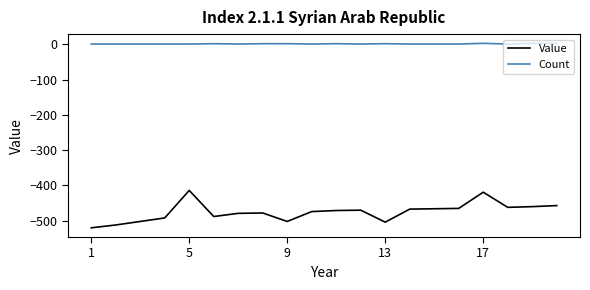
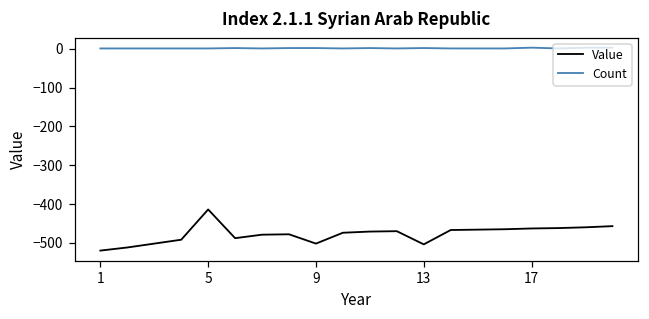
  {
    "Value": {
      "1": -520,
      "5": -410,
      "9": -500,
      "13": -500,
-     "17": -420
+     "17": -460
    },
    "Count": {
      "1": 0,
      "5": 0,
      "9": 0,
      "13": 0,
      "17": 0
    }
  }
